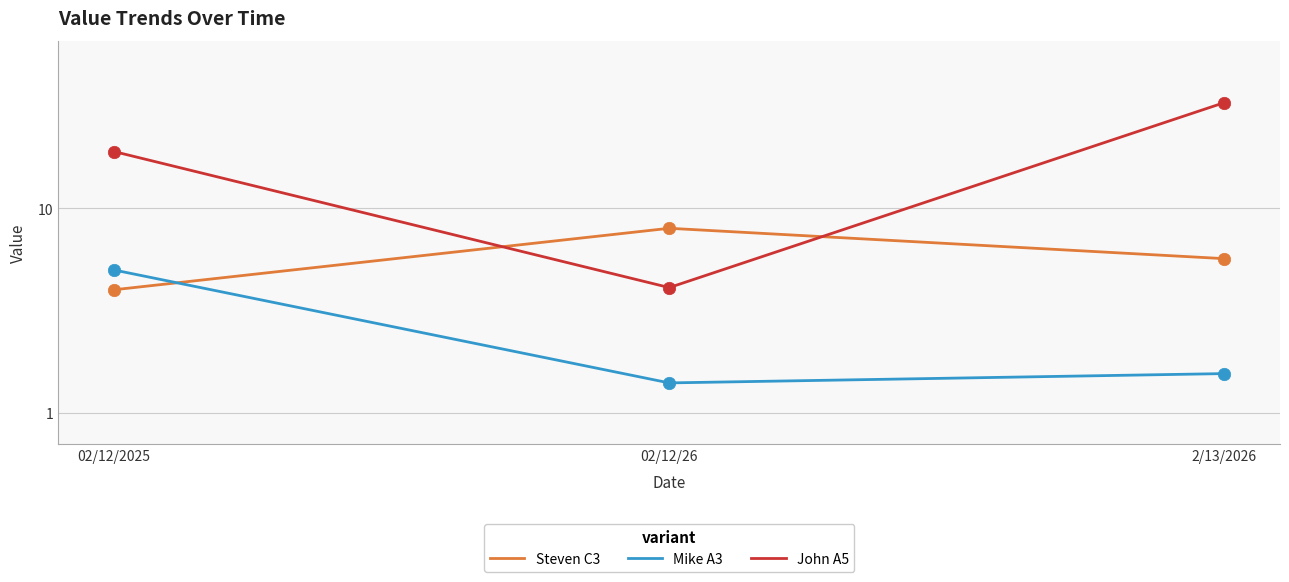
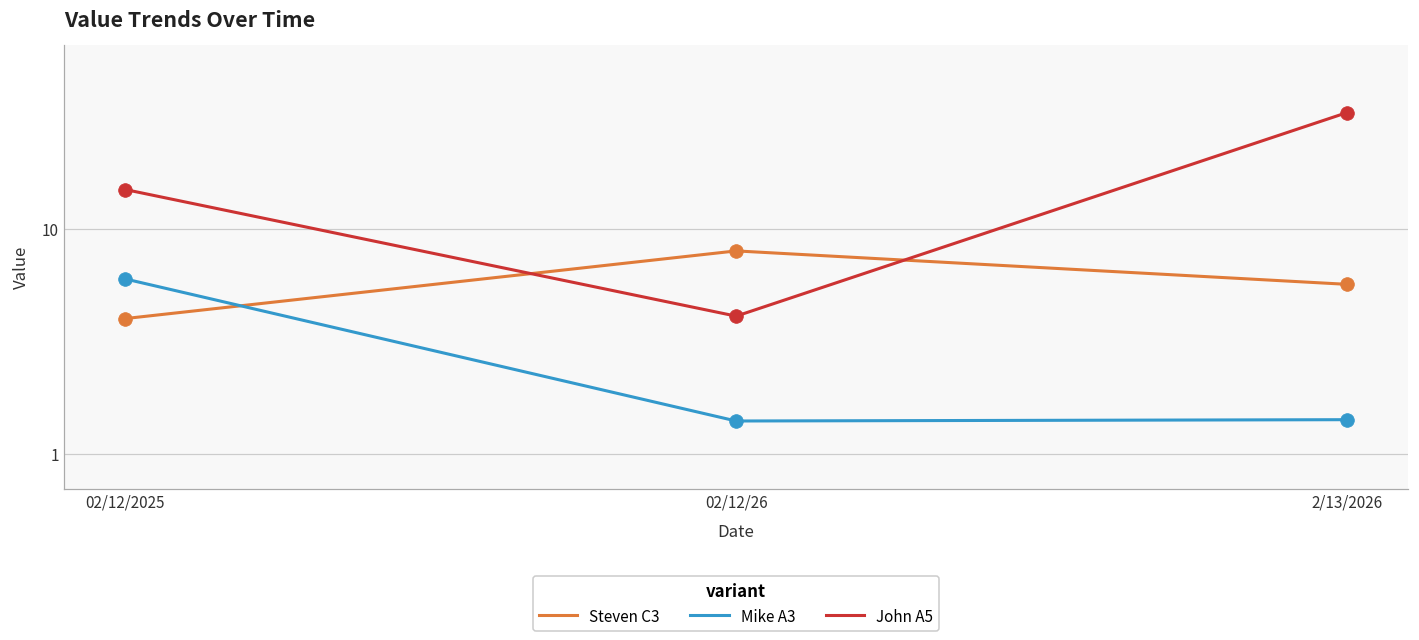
  {
    "Steven C3": {
      "02/12/2025": 4.0,
      "02/12/26": 8.0,
      "2/13/2026": 5.7
    },
    "Mike A3": {
-     "02/12/2025": 5,
+     "02/12/2025": 6,
      "02/12/26": 1.4,
-     "2/13/2026": 1.6
+     "2/13/2026": 1.4
    },
    "John A5": {
-     "02/12/2025": 19,
+     "02/12/2025": 15,
      "02/12/26": 4,
      "2/13/2026": 33
    }
  }
